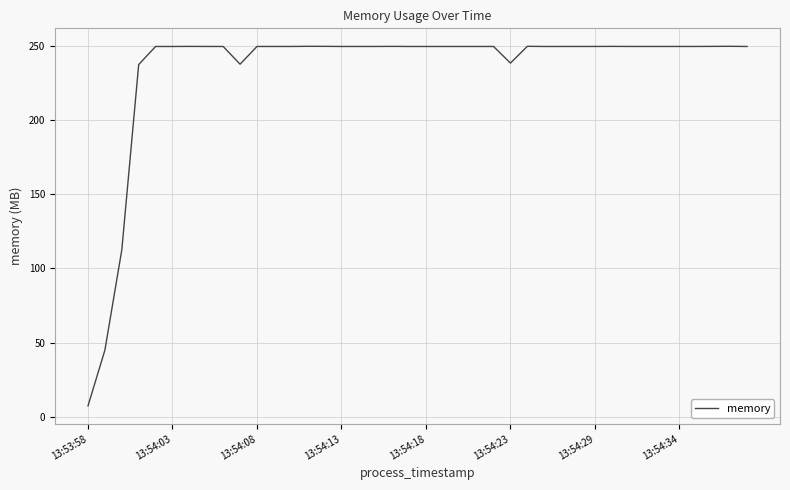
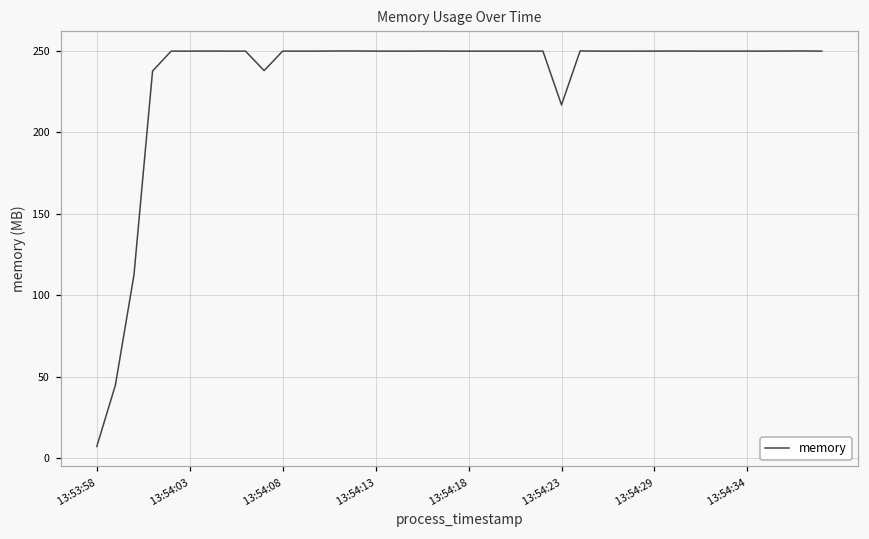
  {
    "13:53:58": 7,
    "13:54:03": 250,
    "13:54:08": 250,
    "13:54:13": 250,
    "13:54:18": 250,
-   "13:54:23": 239,
+   "13:54:23": 217,
    "13:54:34": 250
  }
